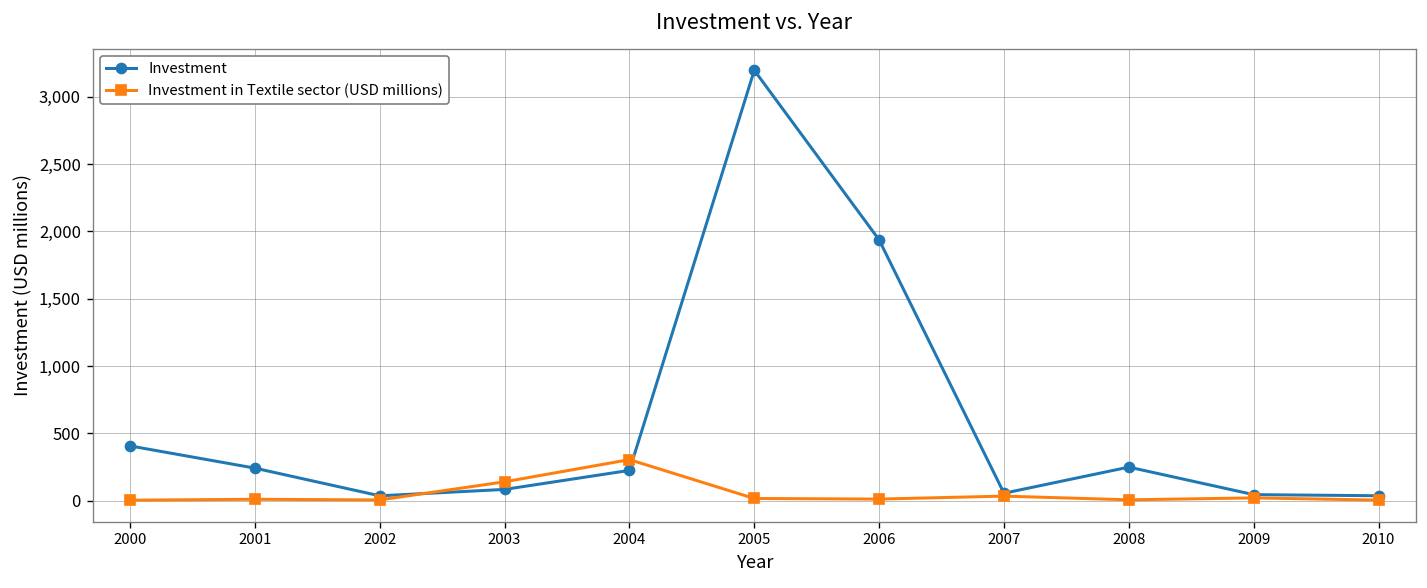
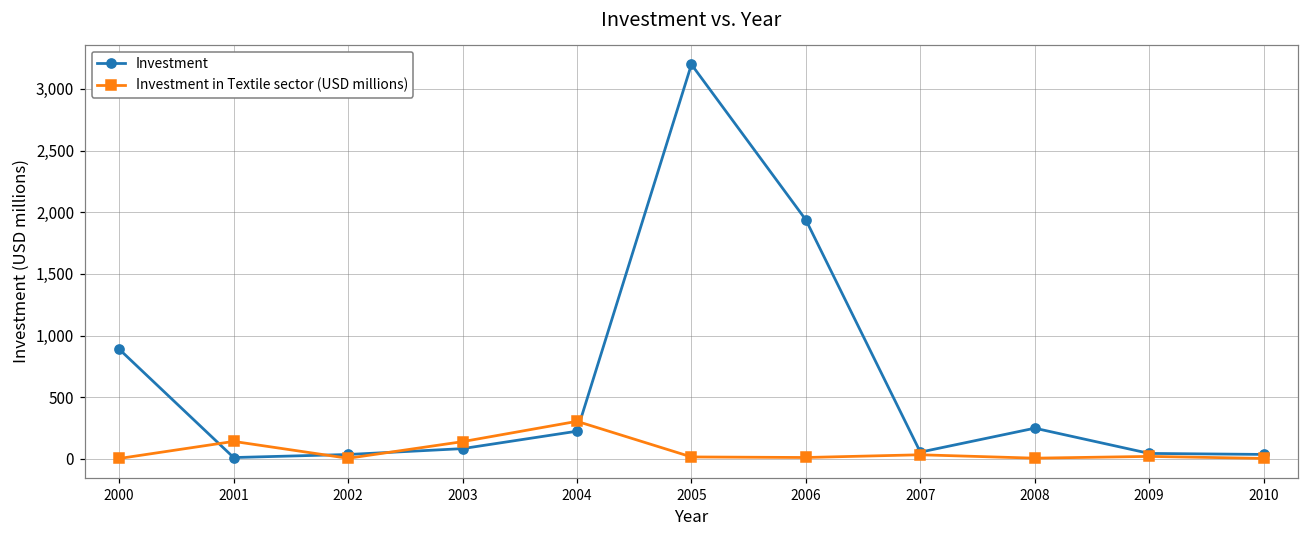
  {
    "Investment": {
-     "2000": "410",
-     "2001": "240",
+     "2000": "890",
+     "2001": "10",
      "2002": "40",
      "2003": "80",
      "2004": "220",
      "2005": "3,200",
      "2006": "1,940",
      "2008": "250",
      "2009": "40",
      "2010": "40"
    },
    "Investment in Textile sector (USD millions)": {
      "2000": "0",
-     "2001": "10",
+     "2001": "140",
      "2002": "10",
      "2003": "140",
      "2004": "300",
      "2005": "20",
      "2006": "10",
      "2008": "10",
      "2009": "20",
      "2010": "0"
    }
  }
